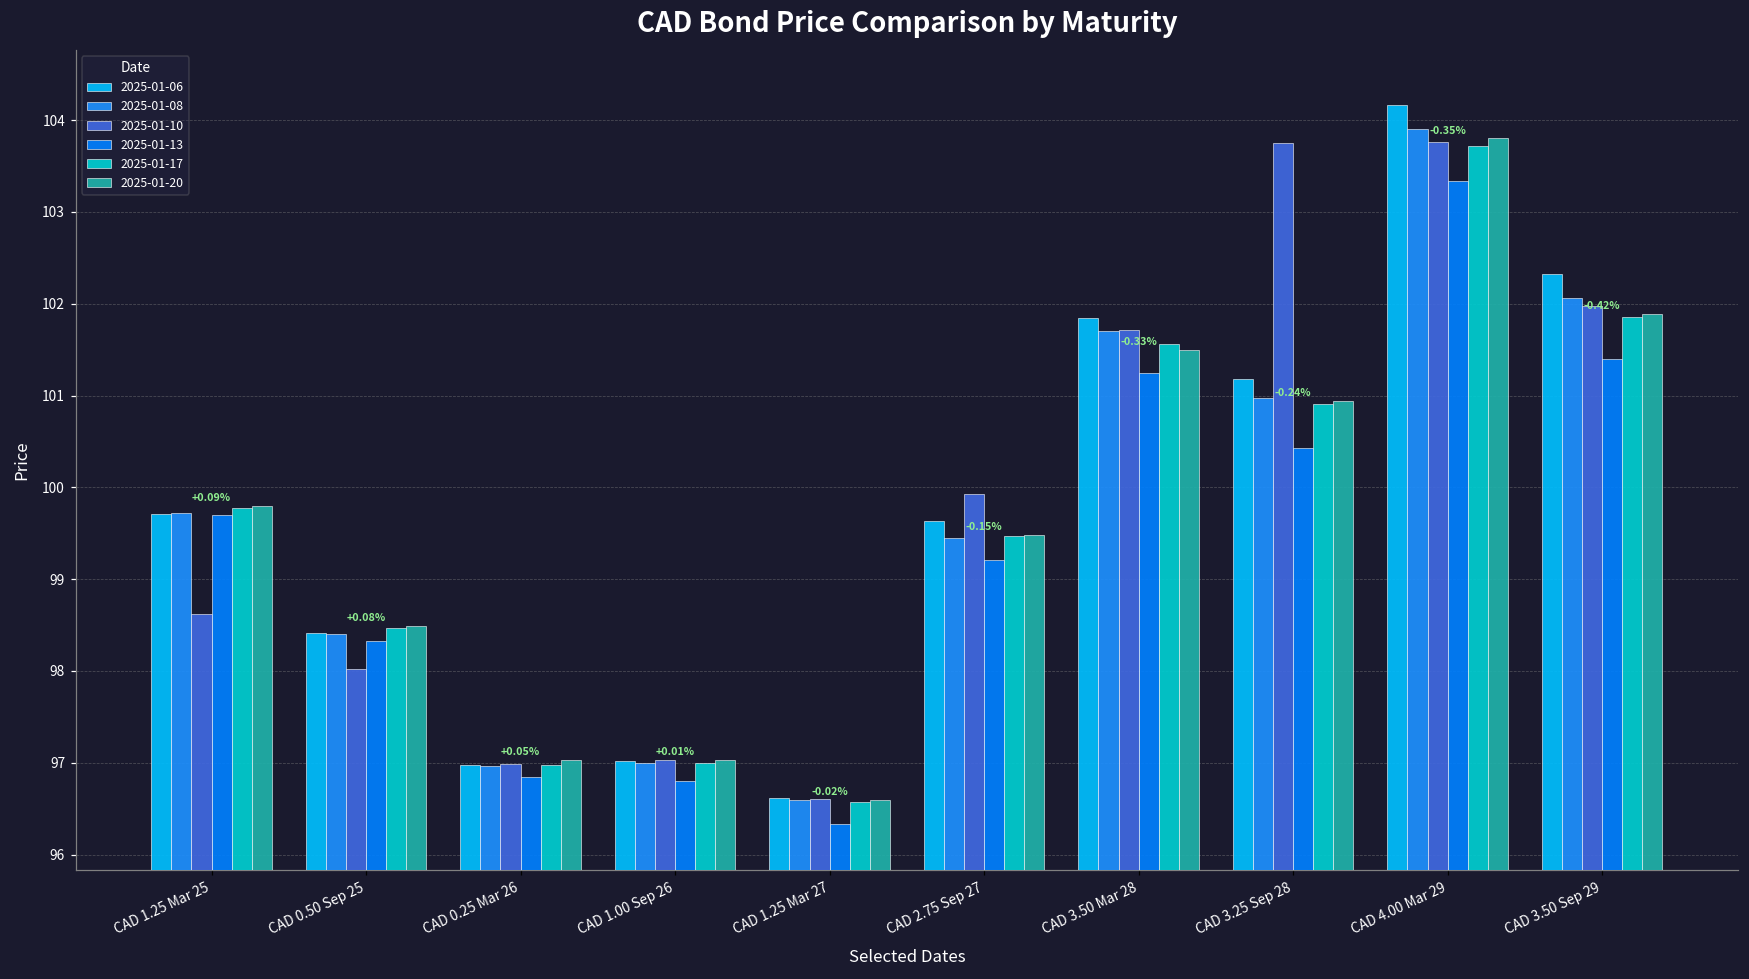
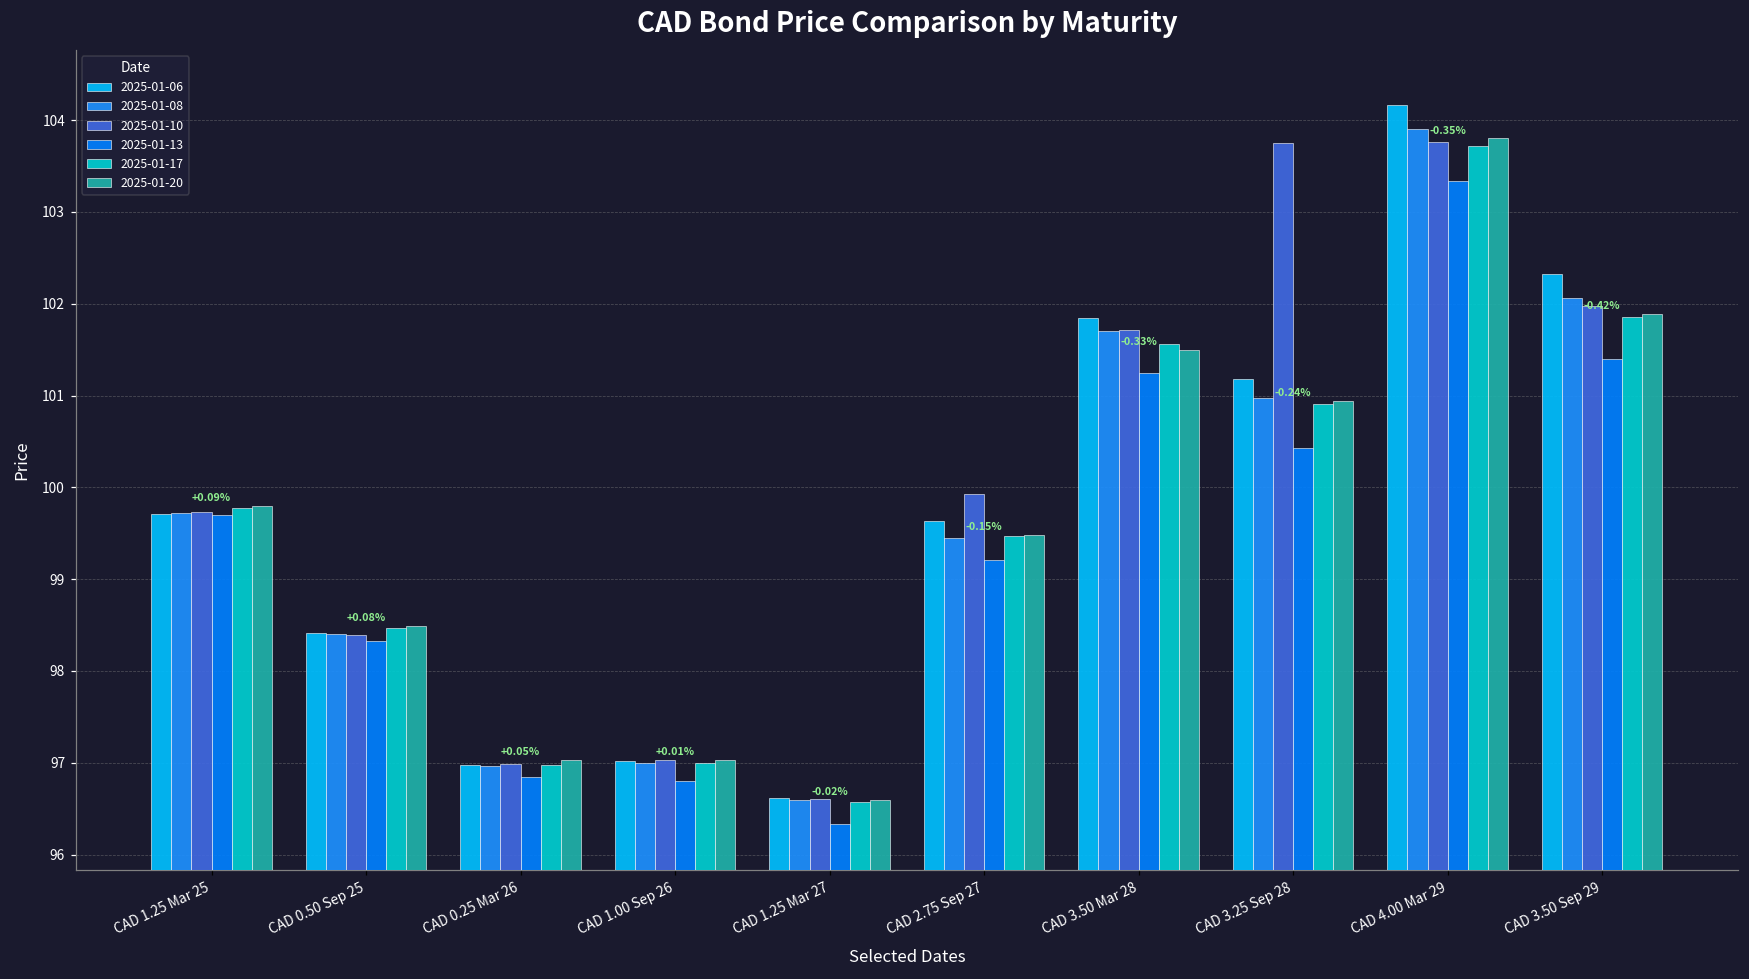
  {
    "2025-01-10": {
-     "CAD 1.25 Mar 25": 98.6,
-     "CAD 0.50 Sep 25": 98.0
+     "CAD 1.25 Mar 25": 99.7,
+     "CAD 0.50 Sep 25": 98.4
    }
  }
